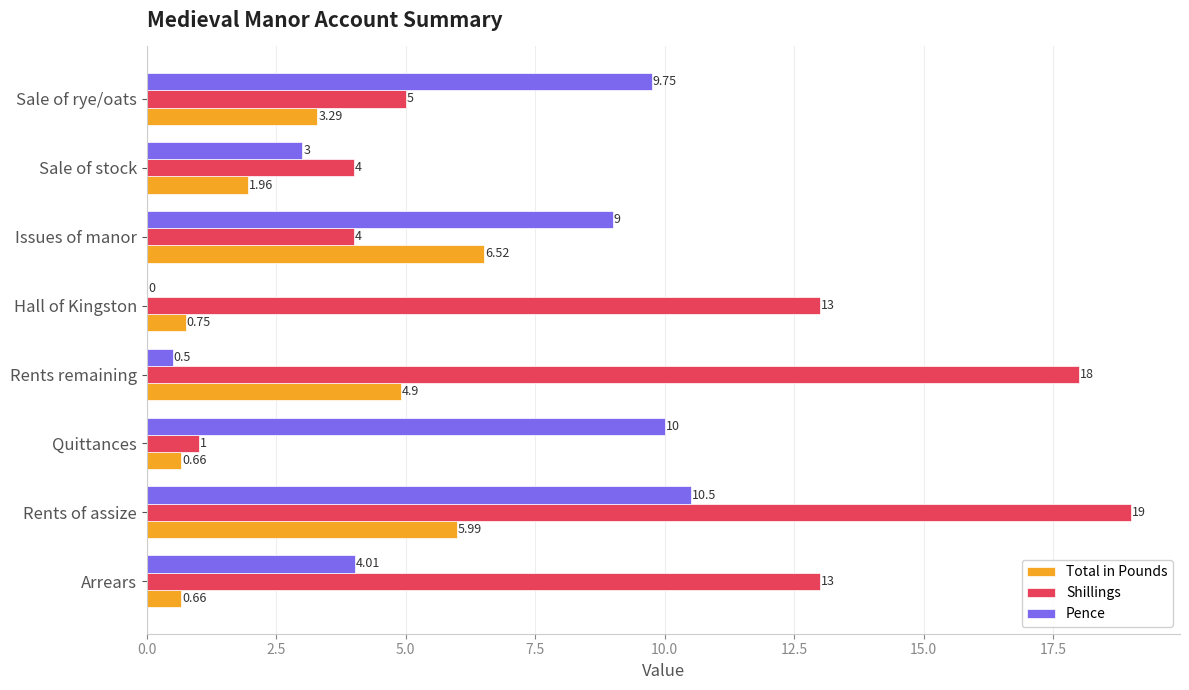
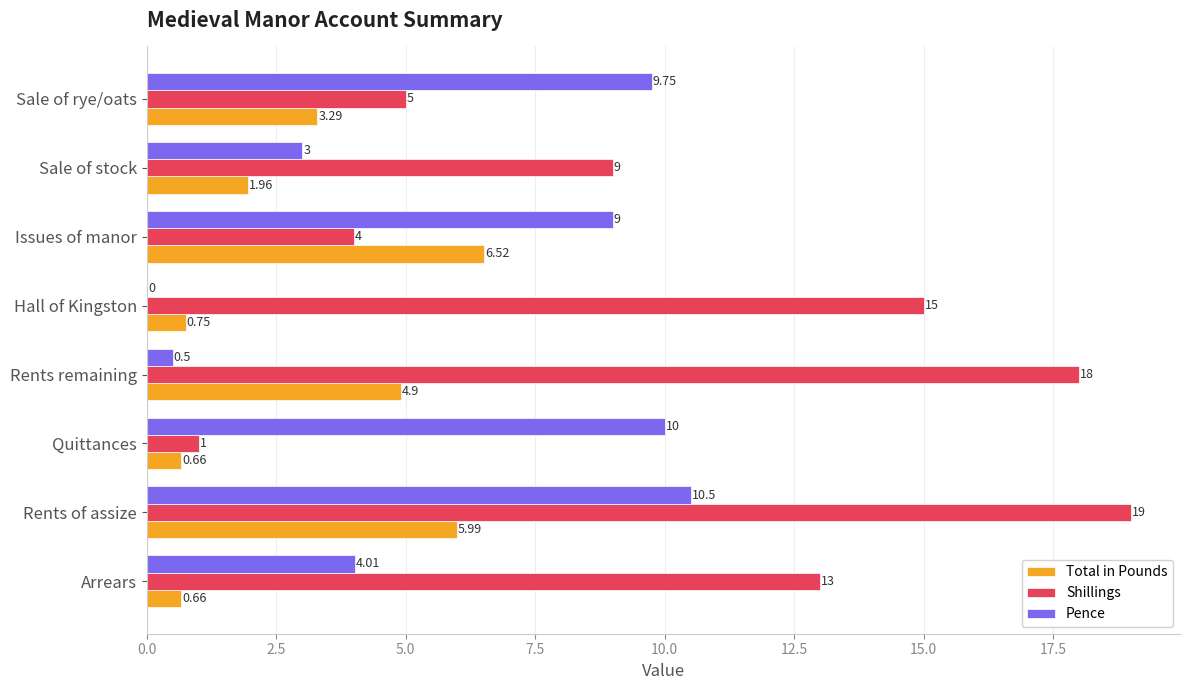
  {
    "Total in Pounds": {
      "Sale of rye/oats": 3.29,
      "Sale of stock": 1.96,
      "Issues of manor": 6.52,
      "Hall of Kingston": 0.75,
      "Rents remaining": 4.9,
      "Quittances": 0.66,
      "Rents of assize": 5.99,
      "Arrears": 0.66
    },
    "Shillings": {
      "Sale of rye/oats": 5,
-     "Sale of stock": 4,
+     "Sale of stock": 9,
      "Issues of manor": 4,
-     "Hall of Kingston": 13,
+     "Hall of Kingston": 15,
      "Rents remaining": 18,
      "Quittances": 1,
      "Rents of assize": 19,
      "Arrears": 13
    },
    "Pence": {
      "Sale of rye/oats": 9.75,
      "Sale of stock": 3,
      "Issues of manor": 9,
      "Hall of Kingston": 0,
      "Rents remaining": 0.5,
      "Quittances": 10,
      "Rents of assize": 10.5,
      "Arrears": 4.01
    }
  }
